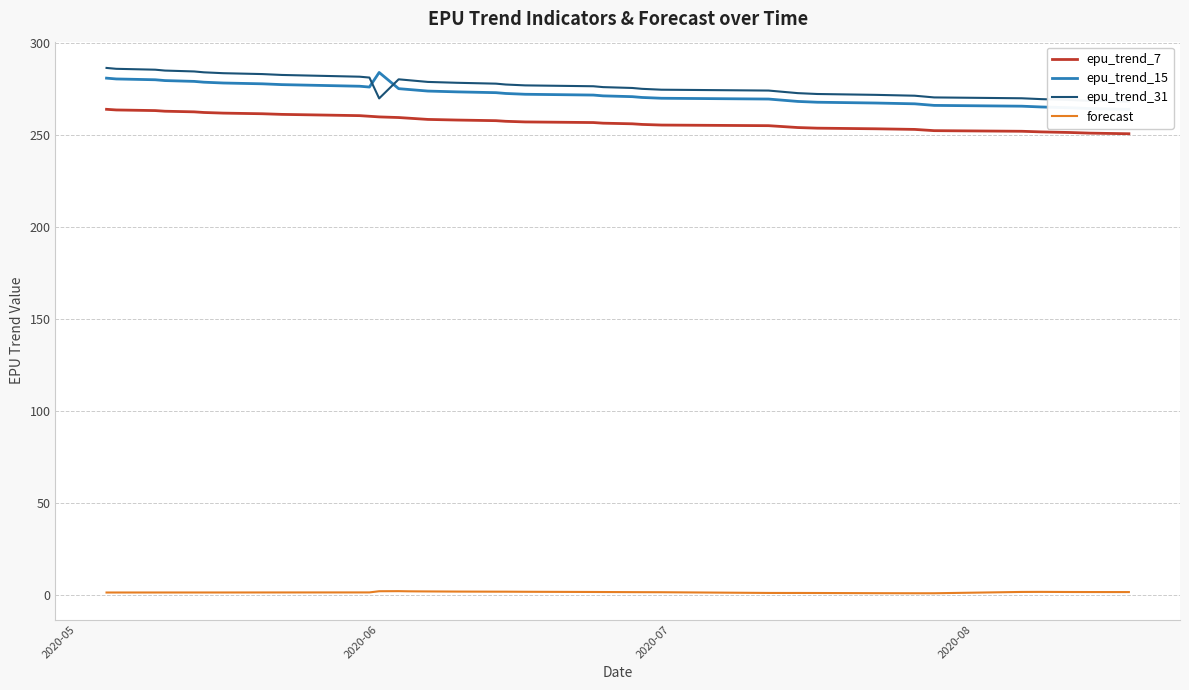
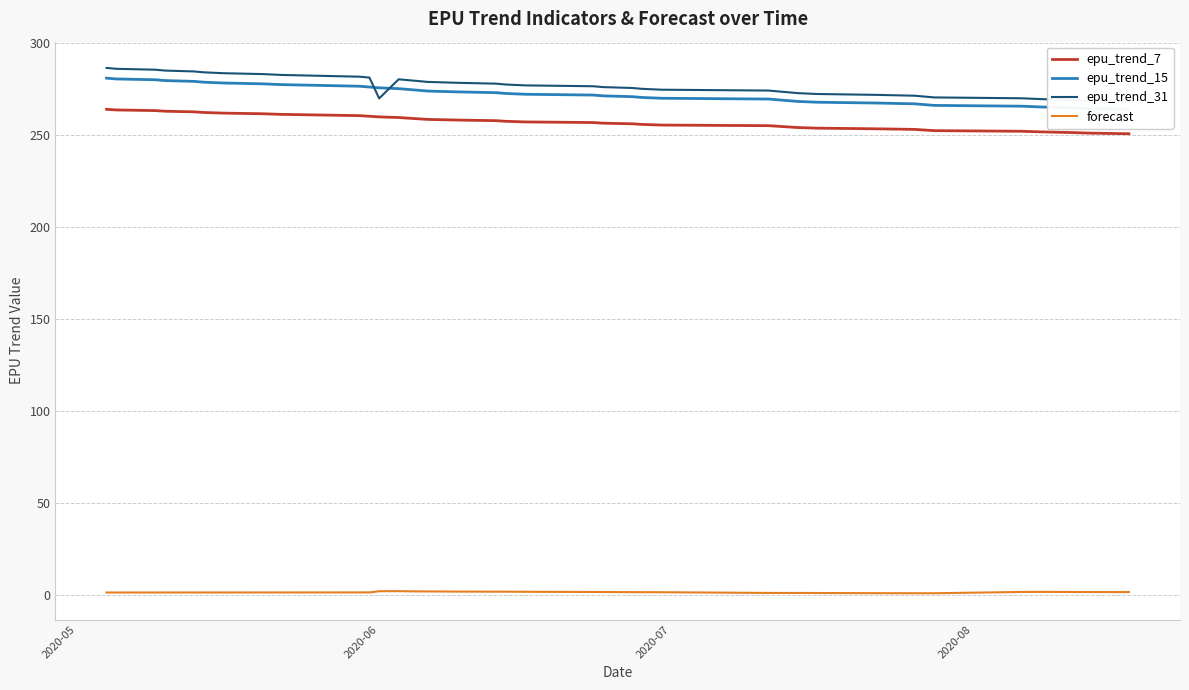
  {
    "epu_trend_7": {
      "2020-06": 260
    },
    "epu_trend_15": {
-     "2020-06": 284
+     "2020-06": 276
    },
    "epu_trend_31": {
      "2020-06": 270
    },
    "forecast": {
      "2020-06": 2
    }
  }
